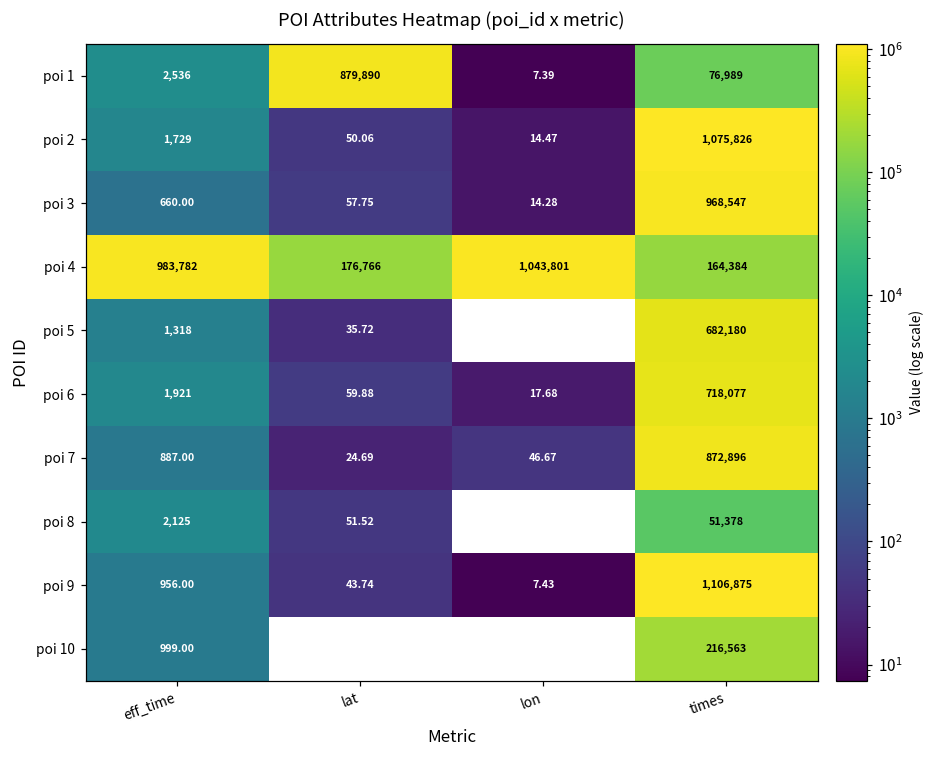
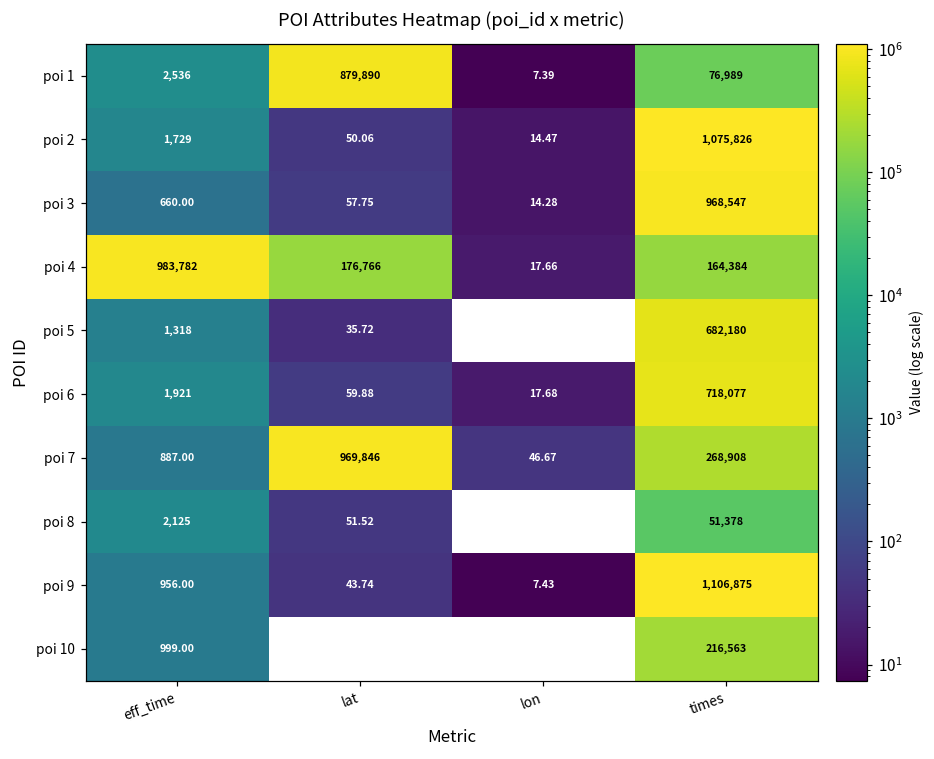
  {
    "poi 1": {
      "eff_time": "2,536",
      "lat": "879,890",
      "lon": "7.39",
      "times": "76,989"
    },
    "poi 2": {
      "eff_time": "1,729",
      "lat": "50.06",
      "lon": "14.47",
      "times": "1,075,826"
    },
    "poi 3": {
      "eff_time": "660.00",
      "lat": "57.75",
      "lon": "14.28",
      "times": "968,547"
    },
    "poi 4": {
      "eff_time": "983,782",
      "lat": "176,766",
-     "lon": "1,043,801",
+     "lon": "17.66",
      "times": "164,384"
    },
    "poi 5": {
      "eff_time": "1,318",
      "lat": "35.72",
      "times": "682,180"
    },
    "poi 6": {
      "eff_time": "1,921",
      "lat": "59.88",
      "lon": "17.68",
      "times": "718,077"
    },
    "poi 7": {
      "eff_time": "887.00",
-     "lat": "24.69",
+     "lat": "969,846",
      "lon": "46.67",
-     "times": "872,896"
+     "times": "268,908"
    },
    "poi 8": {
      "eff_time": "2,125",
      "lat": "51.52",
      "times": "51,378"
    },
    "poi 9": {
      "eff_time": "956.00",
      "lat": "43.74",
      "lon": "7.43",
      "times": "1,106,875"
    },
    "poi 10": {
      "eff_time": "999.00",
      "times": "216,563"
    }
  }
